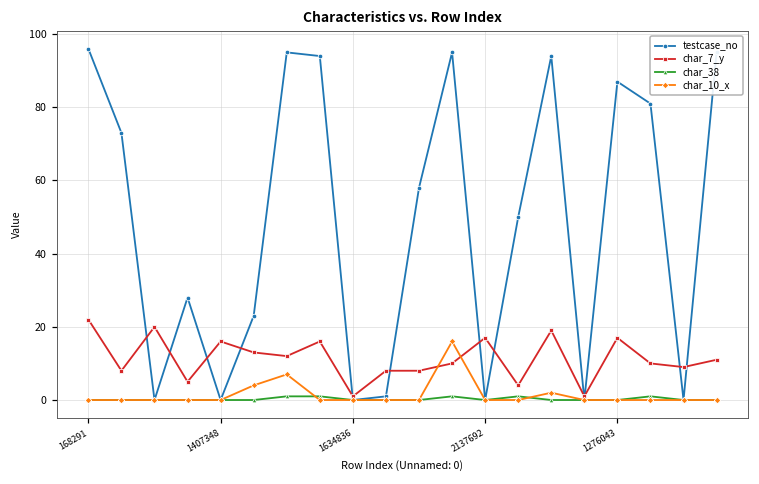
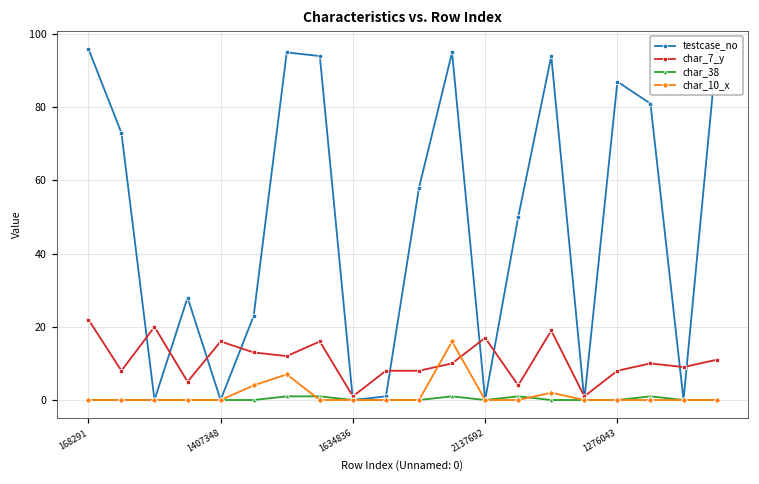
  {
    "testcase_no": {
      "168291": 96,
      "1276043": 87
    },
    "char_7_y": {
      "168291": 22,
      "1407348": 16,
      "1634836": 1,
      "2137692": 17,
-     "1276043": 17
+     "1276043": 8
    }
  }
